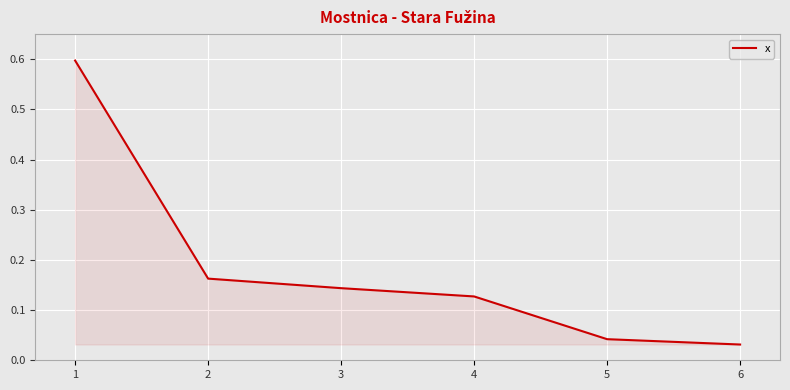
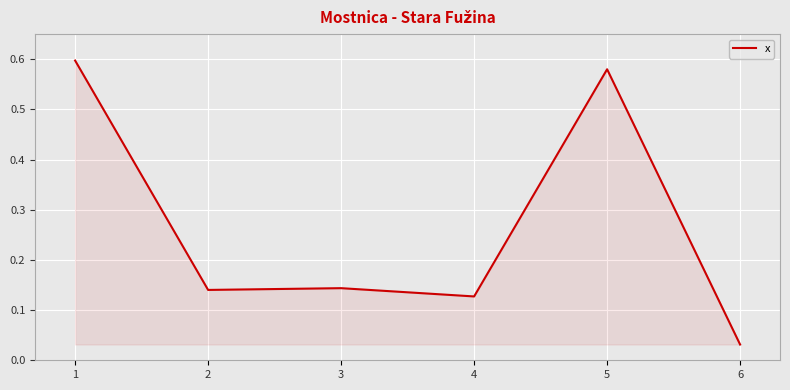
  {
    "1": 0.60,
-   "2": 0.16,
+   "2": 0.14,
    "3": 0.14,
    "4": 0.13,
-   "5": 0.04,
+   "5": 0.58,
    "6": 0.03
  }
